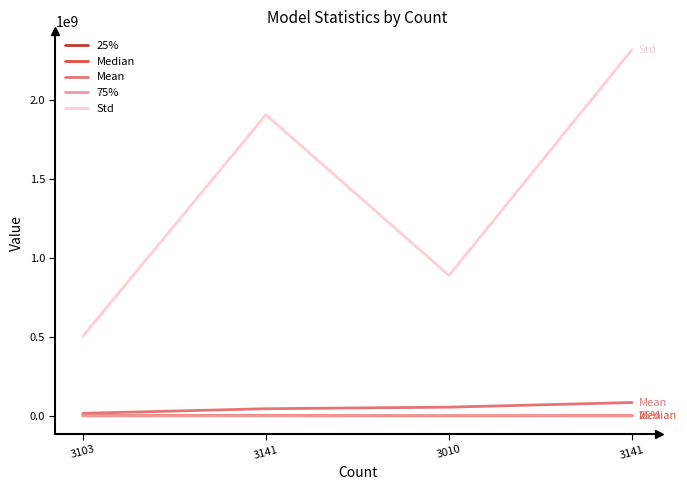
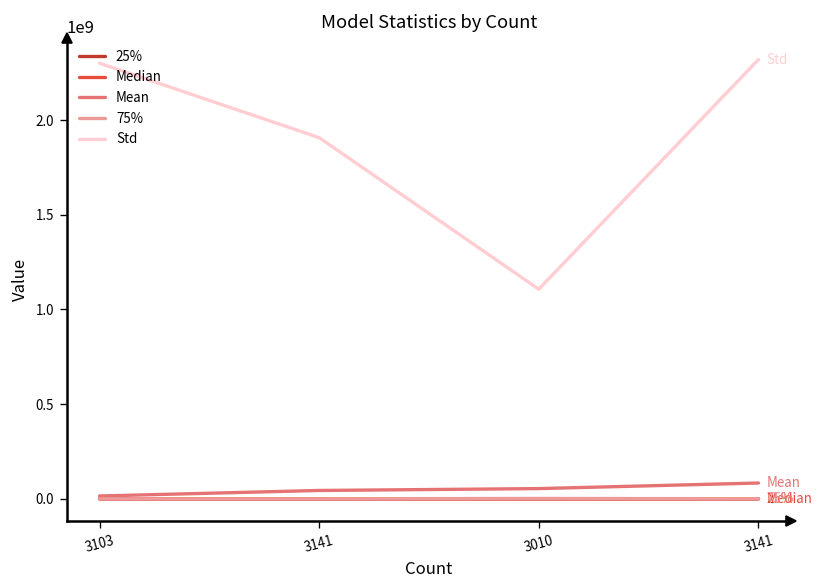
  {
    "Std": {
-     "3103": 500000000,
-     "3010": 890000000
+     "3103": 2300000000,
+     "3010": 1110000000
    }
  }
